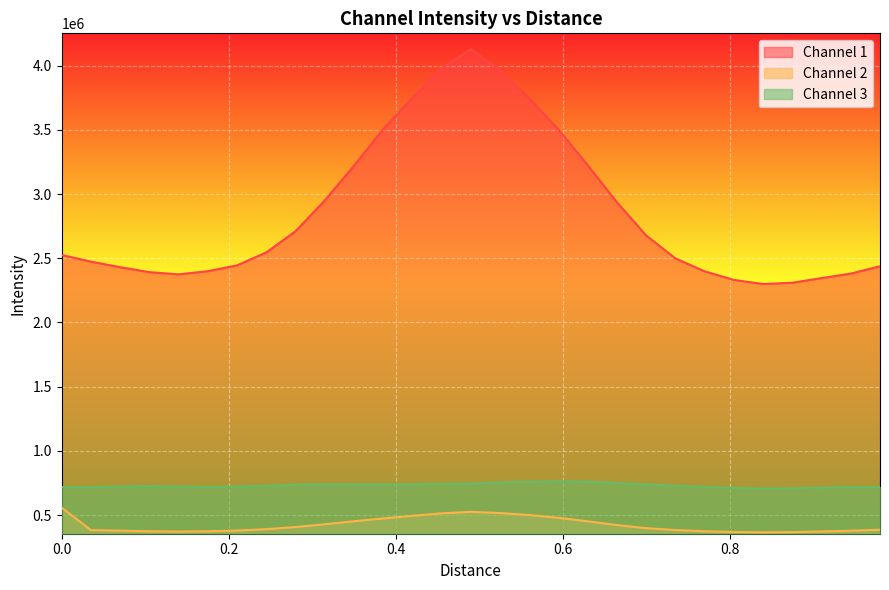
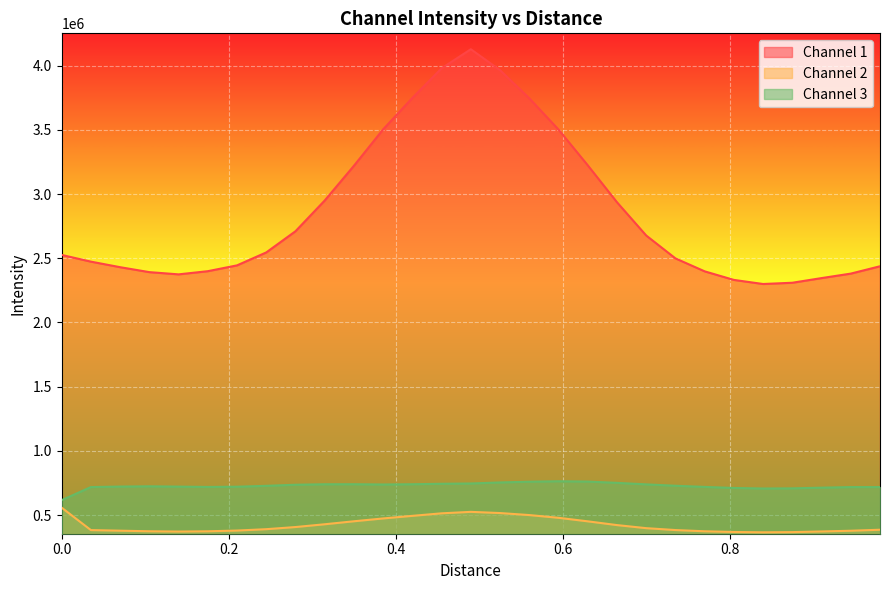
  {
    "Channel 1": {
      "0.0": 2530000
    },
    "Channel 2": {
      "0.0": 560000
    },
    "Channel 3": {
-     "0.0": 720000
+     "0.0": 620000
    }
  }
